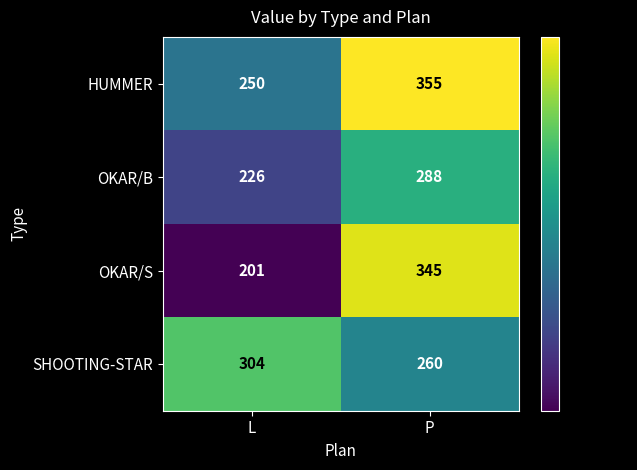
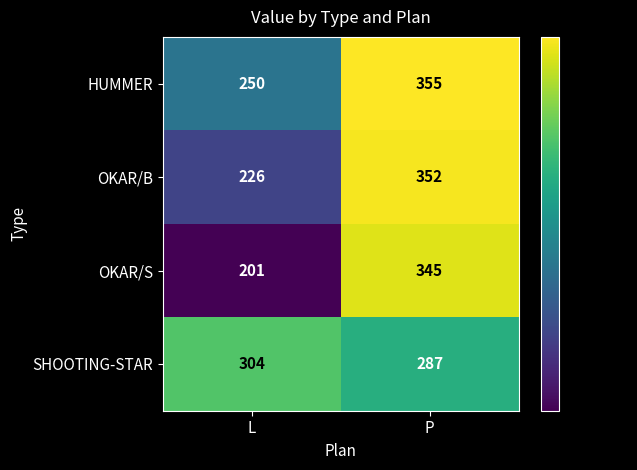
  {
    "HUMMER": {
      "L": 250,
      "P": 355
    },
    "OKAR/B": {
      "L": 226,
-     "P": 288
+     "P": 352
    },
    "OKAR/S": {
      "L": 201,
      "P": 345
    },
    "SHOOTING-STAR": {
      "L": 304,
-     "P": 260
+     "P": 287
    }
  }
